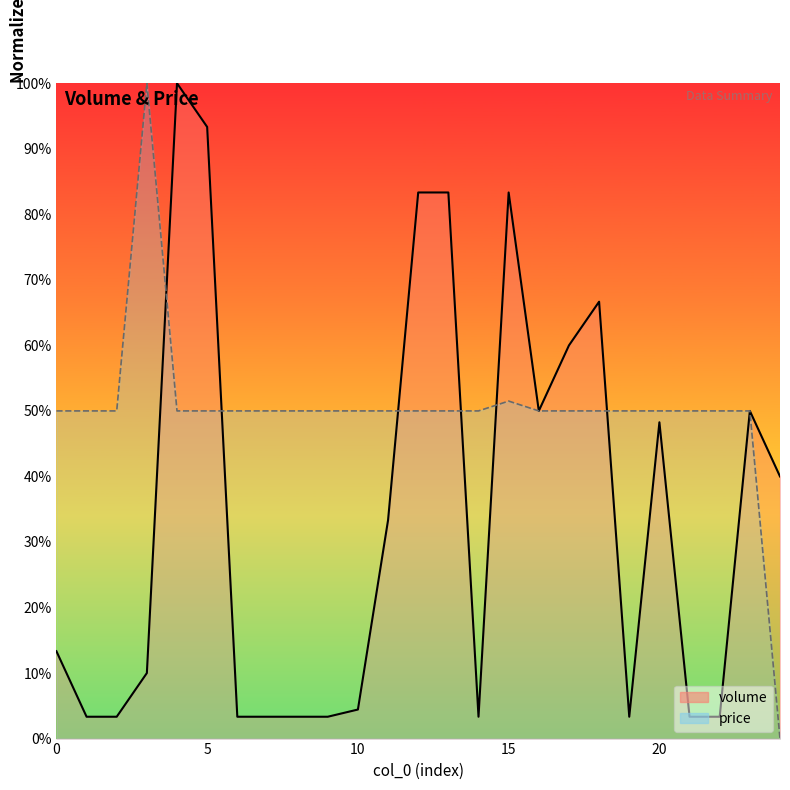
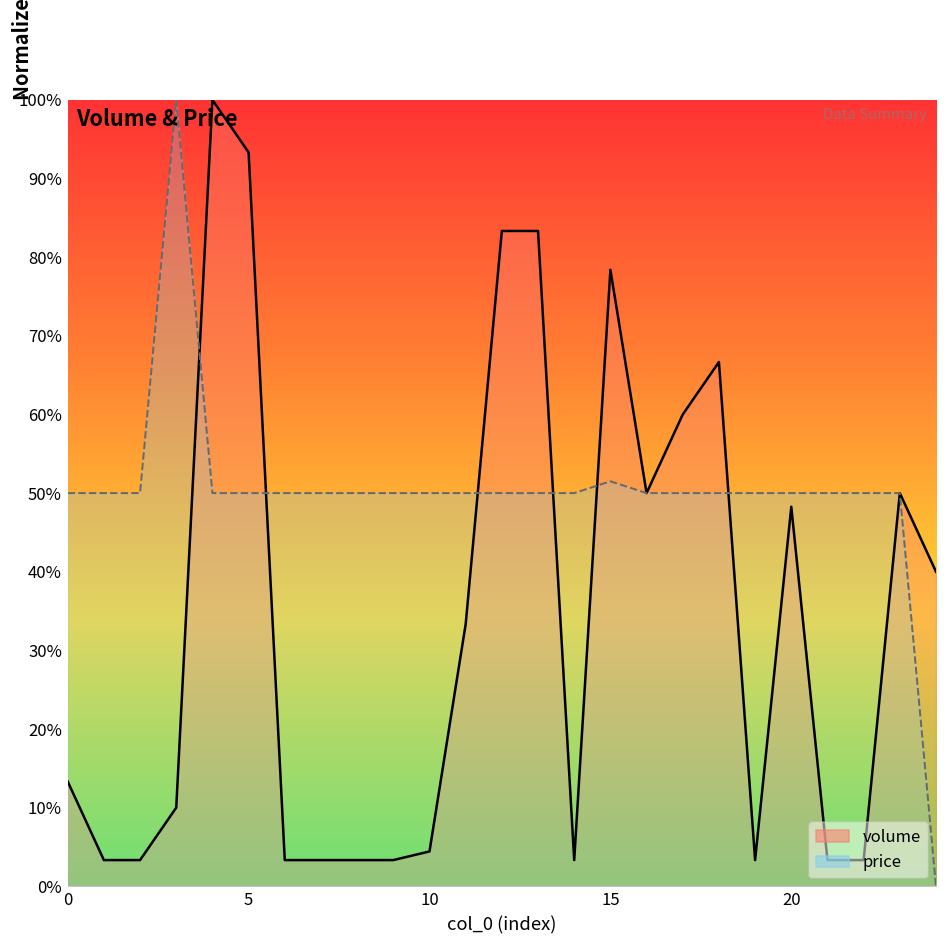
  {
    "volume": {
      "0": "13%",
      "5": "93%",
      "10": "4%",
-     "15": "83%",
+     "15": "78%",
      "20": "48%"
    },
    "price": {
      "0": "50%",
      "5": "50%",
      "10": "50%",
      "15": "51%",
      "20": "50%"
    }
  }
